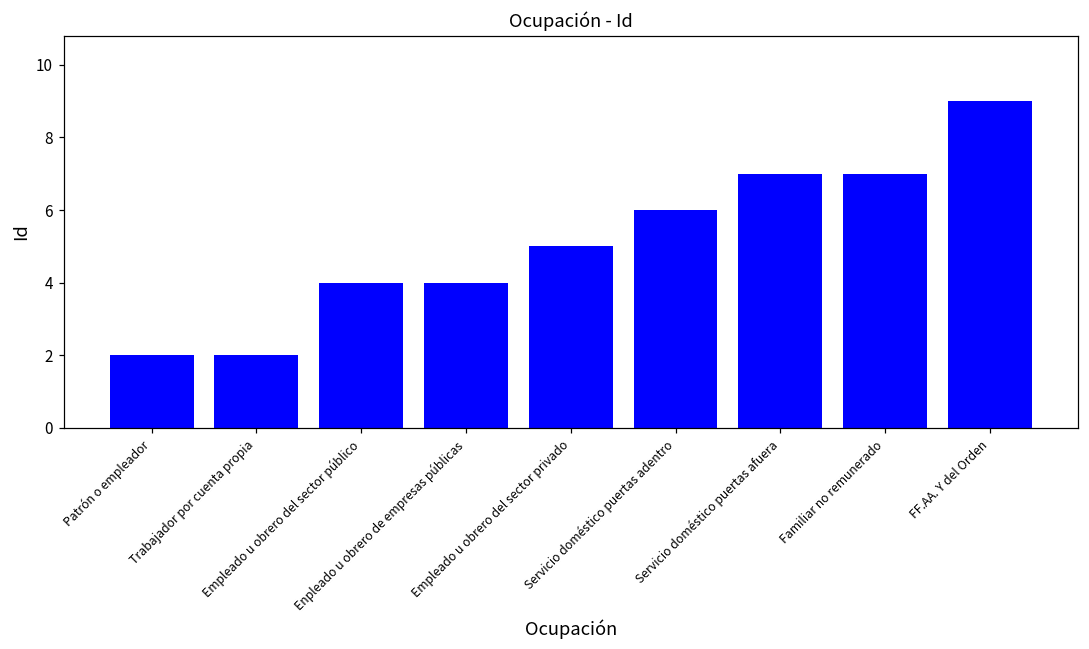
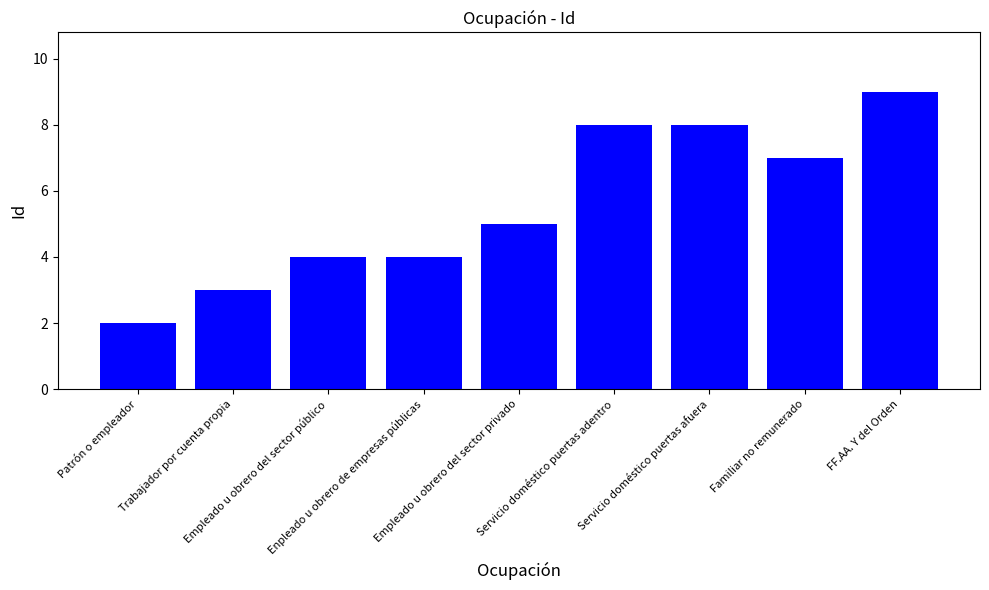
  {
    "Patrón o empleador": 2,
-   "Trabajador por cuenta propia": 2,
+   "Trabajador por cuenta propia": 3,
    "Empleado u obrero del sector público": 4,
    "Enpleado u obrero de empresas públicas": 4,
    "Empleado u obrero del sector privado": 5,
-   "Servicio doméstico puertas adentro": 6,
-   "Servicio doméstico puertas afuera": 7,
+   "Servicio doméstico puertas adentro": 8,
+   "Servicio doméstico puertas afuera": 8,
    "Familiar no remunerado": 7,
    "FF.AA. Y del Orden": 9
  }
